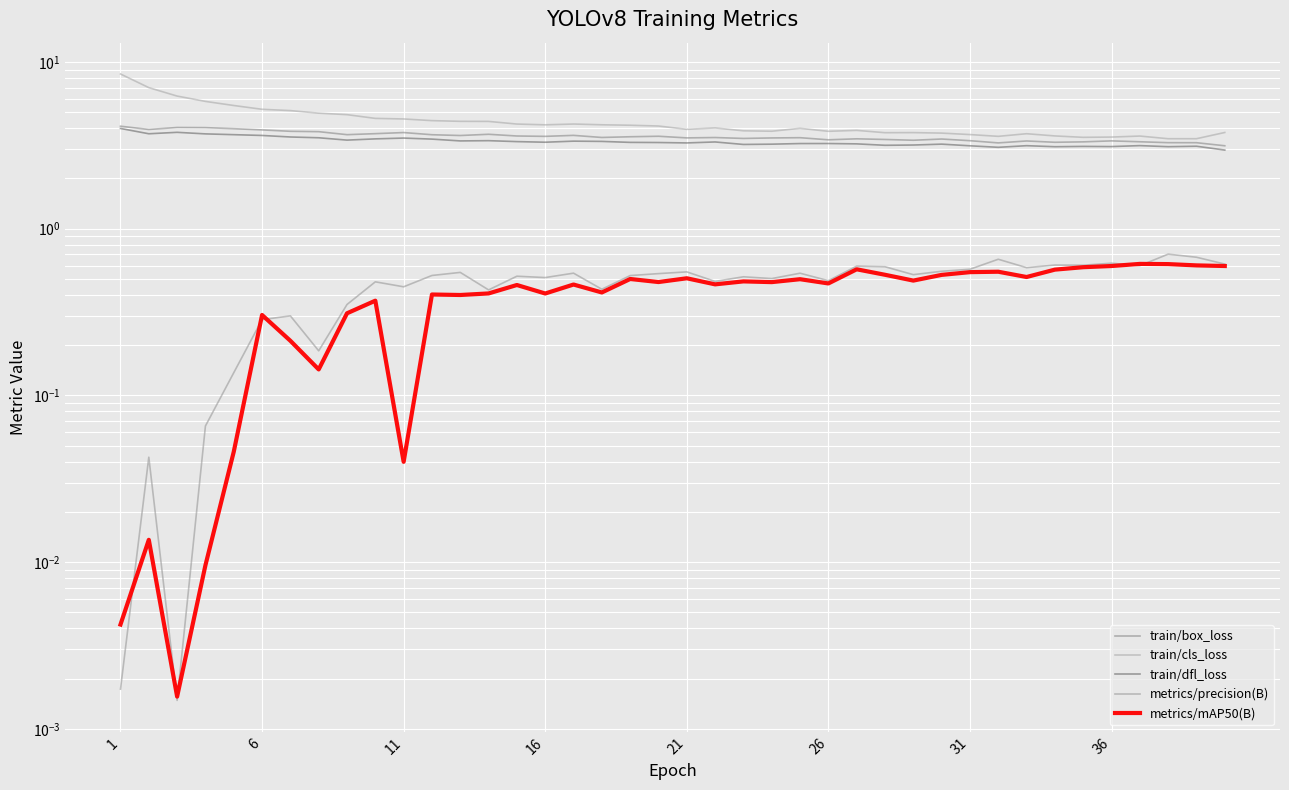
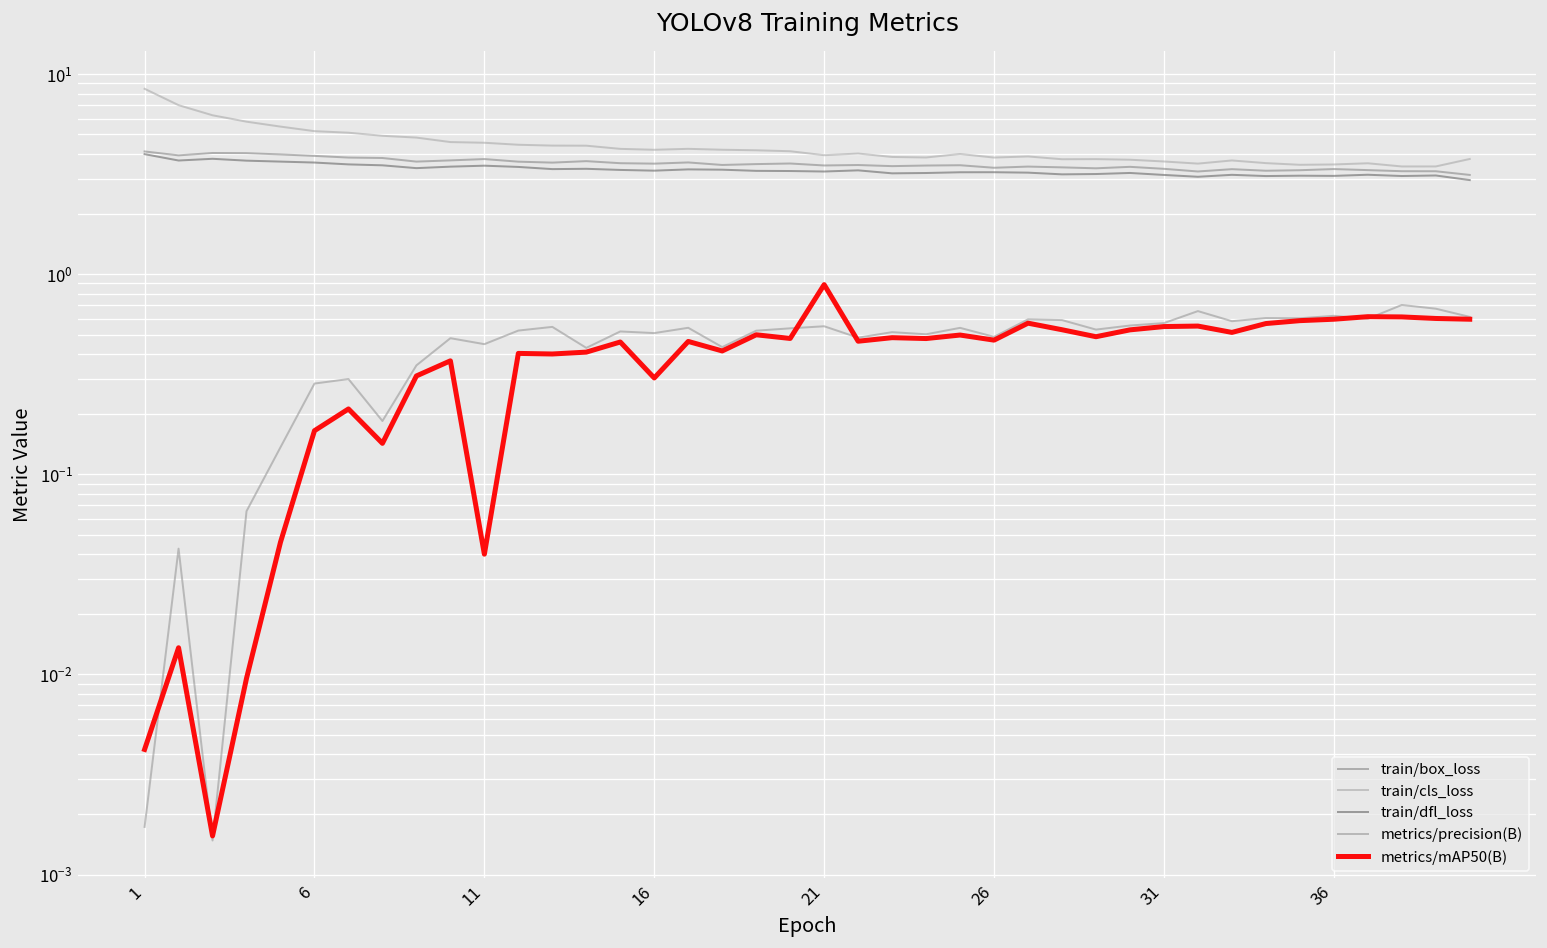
  {
    "metrics/mAP50(B)": {
      "1": 0.0042,
-     "6": 0.30,
+     "6": 0.17,
      "11": 0.04,
-     "16": 0.41,
-     "21": 0.50,
+     "16": 0.30,
+     "21": 0.9,
      "26": 0.47,
      "31": 0.55,
      "36": 0.60
    }
  }
